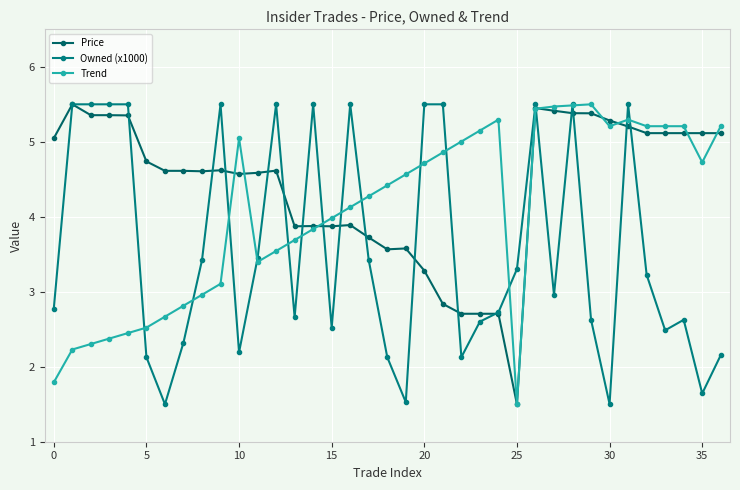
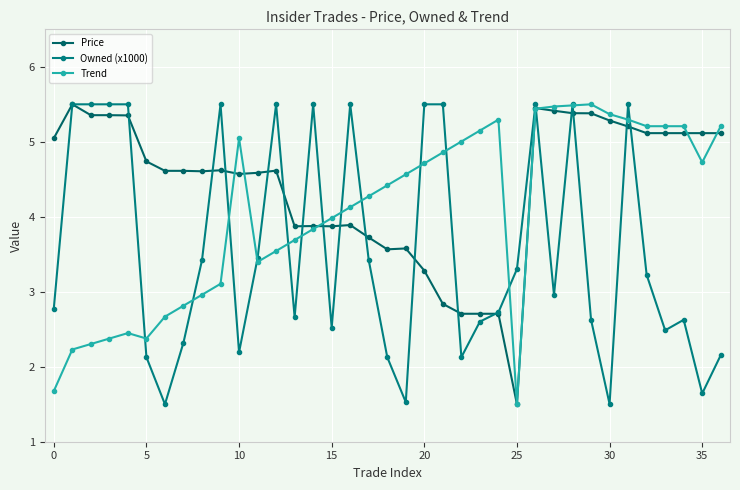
  {
    "Trend": {
-     "0": 1.8,
-     "5": 2.5,
+     "0": 1.7,
+     "5": 2.4,
      "10": 5.0,
      "15": 4.0,
      "20": 4.7,
-     "30": 5.2,
+     "30": 5.4,
      "35": 4.7
    }
  }
